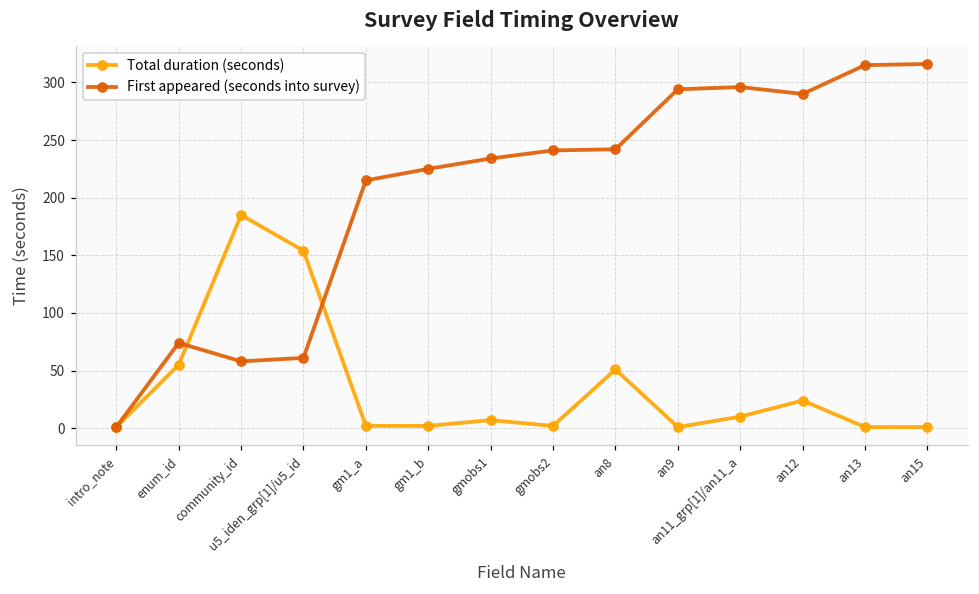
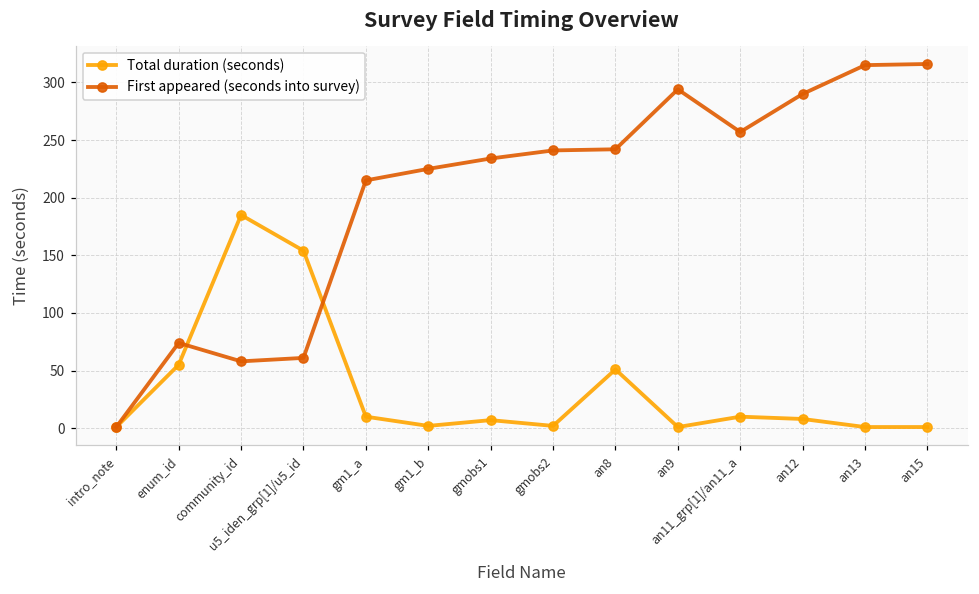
  {
    "Total duration (seconds)": {
      "enum_id": 55,
      "community_id": 185,
      "u5_iden_grp[1]/u5_id": 154,
-     "gm1_a": 2,
+     "gm1_a": 10,
      "gm1_b": 2,
      "gmobs1": 7,
      "gmobs2": 2,
      "an8": 51,
      "an9": 1,
      "an11_grp[1]/an11_a": 10,
-     "an12": 24,
+     "an12": 8,
      "an13": 1,
      "an15": 1
    },
    "First appeared (seconds into survey)": {
      "enum_id": 74,
      "community_id": 58,
      "u5_iden_grp[1]/u5_id": 61,
      "gm1_a": 215,
      "gm1_b": 225,
      "gmobs1": 234,
      "gmobs2": 241,
      "an8": 242,
      "an9": 294,
-     "an11_grp[1]/an11_a": 296,
+     "an11_grp[1]/an11_a": 257,
      "an12": 290,
      "an13": 315,
      "an15": 316
    }
  }
